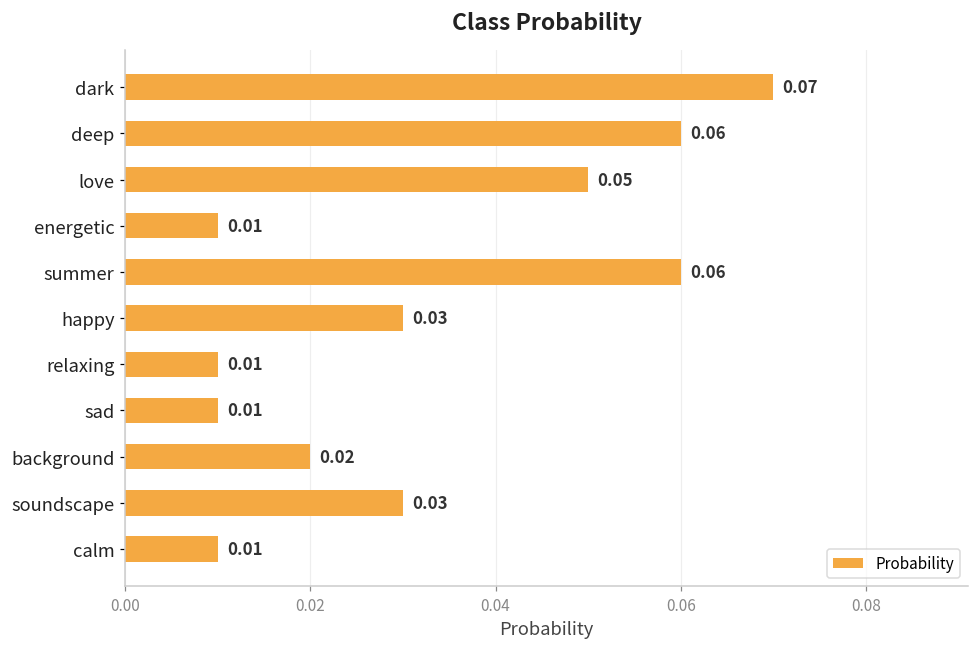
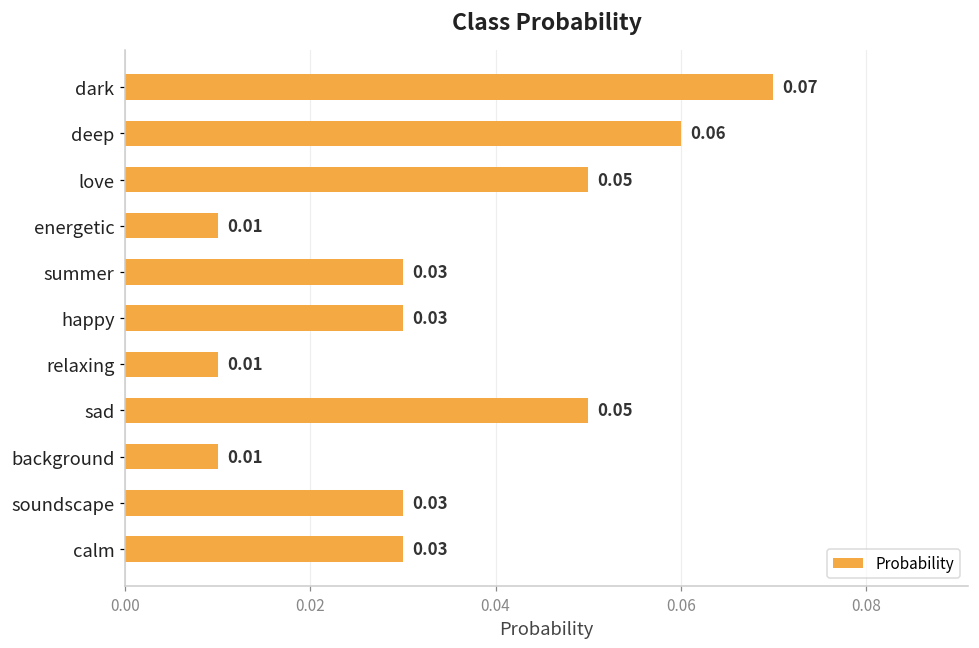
  {
    "dark": 0.07,
    "deep": 0.06,
    "love": 0.05,
    "energetic": 0.01,
-   "summer": 0.06,
+   "summer": 0.03,
    "happy": 0.03,
    "relaxing": 0.01,
-   "sad": 0.01,
-   "background": 0.02,
+   "sad": 0.05,
+   "background": 0.01,
    "soundscape": 0.03,
-   "calm": 0.01
+   "calm": 0.03
  }
